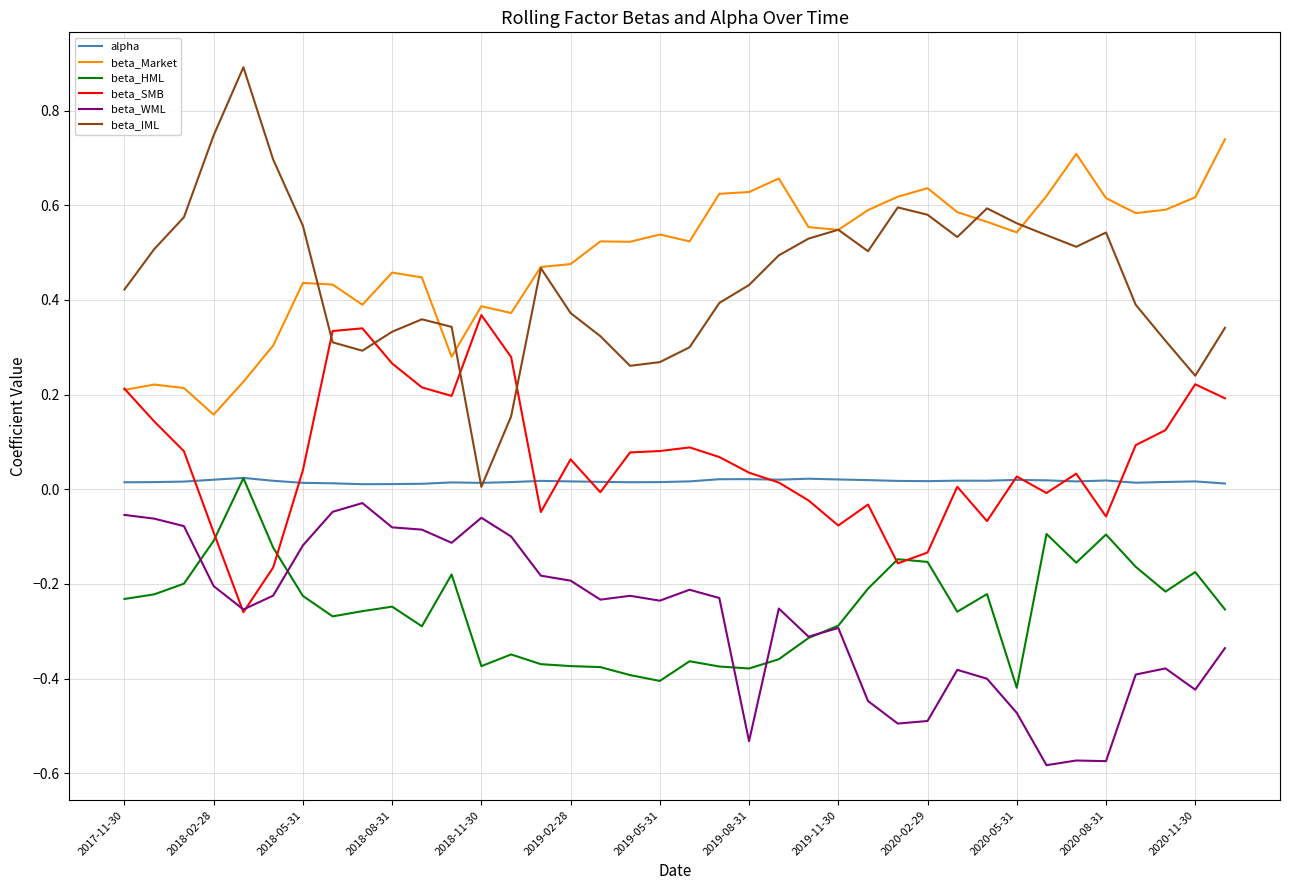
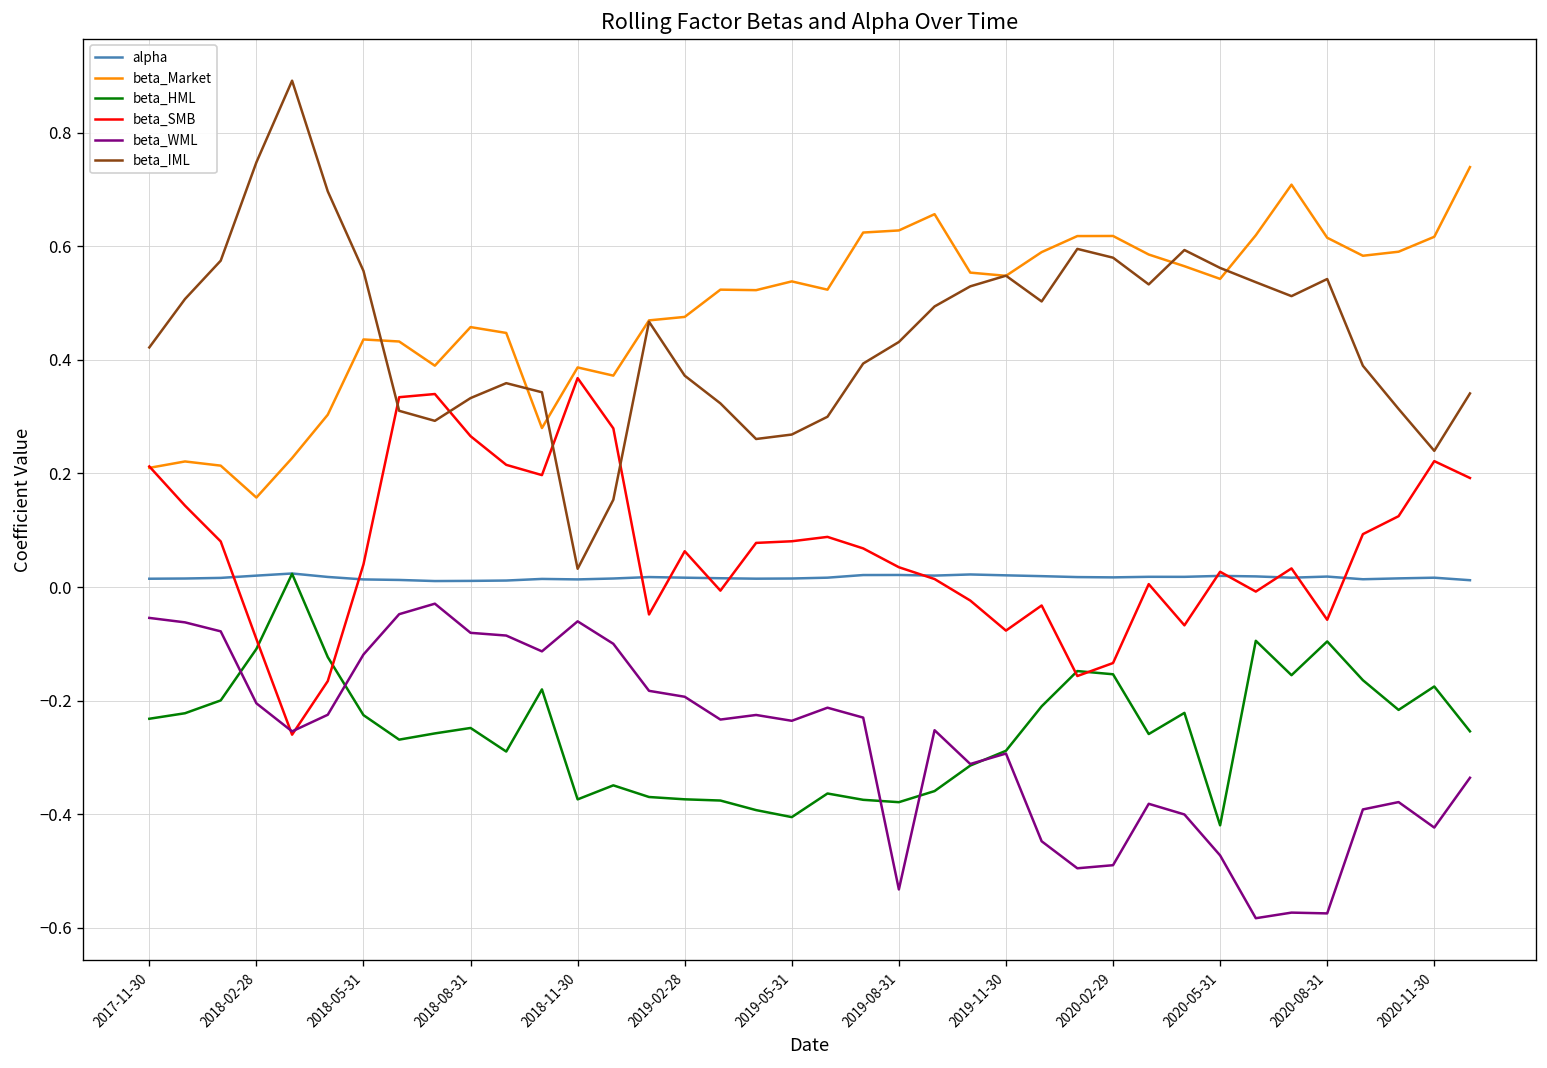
  {
    "alpha": {
      "2017-11-30": 0.01,
      "2018-02-28": 0.02,
      "2018-05-31": 0.01,
      "2018-08-31": 0.01,
      "2018-11-30": 0.01,
      "2019-02-28": 0.02,
      "2019-05-31": 0.02,
      "2019-08-31": 0.02,
      "2019-11-30": 0.02,
      "2020-02-29": 0.02,
      "2020-05-31": 0.02,
      "2020-08-31": 0.02,
      "2020-11-30": 0.02
    },
    "beta_Market": {
      "2018-02-28": 0.16,
      "2018-05-31": 0.44,
      "2018-08-31": 0.46,
      "2018-11-30": 0.39,
      "2019-02-28": 0.48,
      "2019-05-31": 0.54,
      "2019-08-31": 0.63,
-     "2020-02-29": 0.64,
+     "2020-02-29": 0.62,
      "2020-05-31": 0.54,
      "2020-08-31": 0.61,
      "2020-11-30": 0.62
    },
    "beta_HML": {
      "2017-11-30": -0.23,
      "2018-02-28": -0.11,
      "2018-05-31": -0.23,
      "2018-08-31": -0.25,
      "2018-11-30": -0.37,
      "2019-02-28": -0.37,
      "2019-05-31": -0.40,
      "2019-08-31": -0.38,
      "2020-02-29": -0.15,
      "2020-05-31": -0.42,
      "2020-08-31": -0.10,
      "2020-11-30": -0.17
    },
    "beta_SMB": {
      "2018-02-28": -0.09,
      "2018-05-31": 0.04,
      "2018-08-31": 0.27,
      "2018-11-30": 0.37,
      "2019-02-28": 0.06,
      "2019-05-31": 0.08,
      "2019-08-31": 0.03,
      "2019-11-30": -0.08,
      "2020-02-29": -0.13,
      "2020-05-31": 0.03,
      "2020-08-31": -0.06,
      "2020-11-30": 0.22
    },
    "beta_WML": {
      "2017-11-30": -0.05,
      "2018-02-28": -0.20,
      "2018-05-31": -0.12,
      "2018-08-31": -0.08,
      "2018-11-30": -0.06,
      "2019-02-28": -0.19,
      "2019-05-31": -0.24,
      "2019-08-31": -0.53,
      "2020-02-29": -0.49,
      "2020-05-31": -0.47,
      "2020-08-31": -0.57,
      "2020-11-30": -0.42
    },
    "beta_IML": {
      "2017-11-30": 0.42,
      "2018-02-28": 0.75,
      "2018-05-31": 0.56,
      "2018-08-31": 0.33,
-     "2018-11-30": 0.01,
+     "2018-11-30": 0.03,
      "2019-02-28": 0.37,
      "2019-05-31": 0.27,
      "2019-08-31": 0.43,
      "2020-02-29": 0.58,
      "2020-05-31": 0.56,
      "2020-08-31": 0.54,
      "2020-11-30": 0.24
    }
  }
